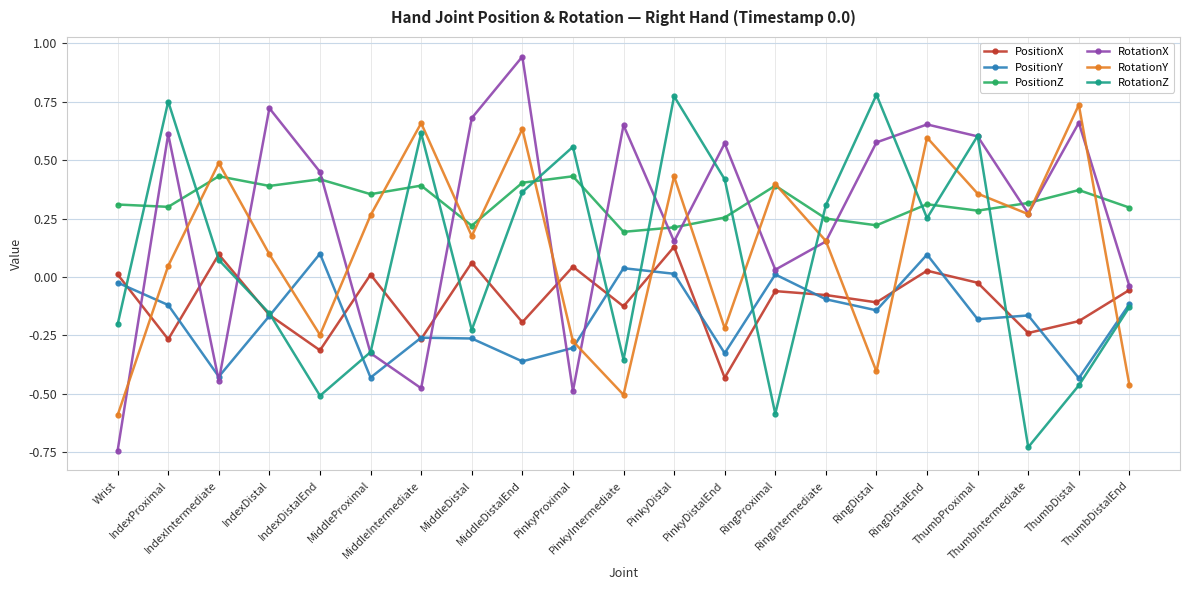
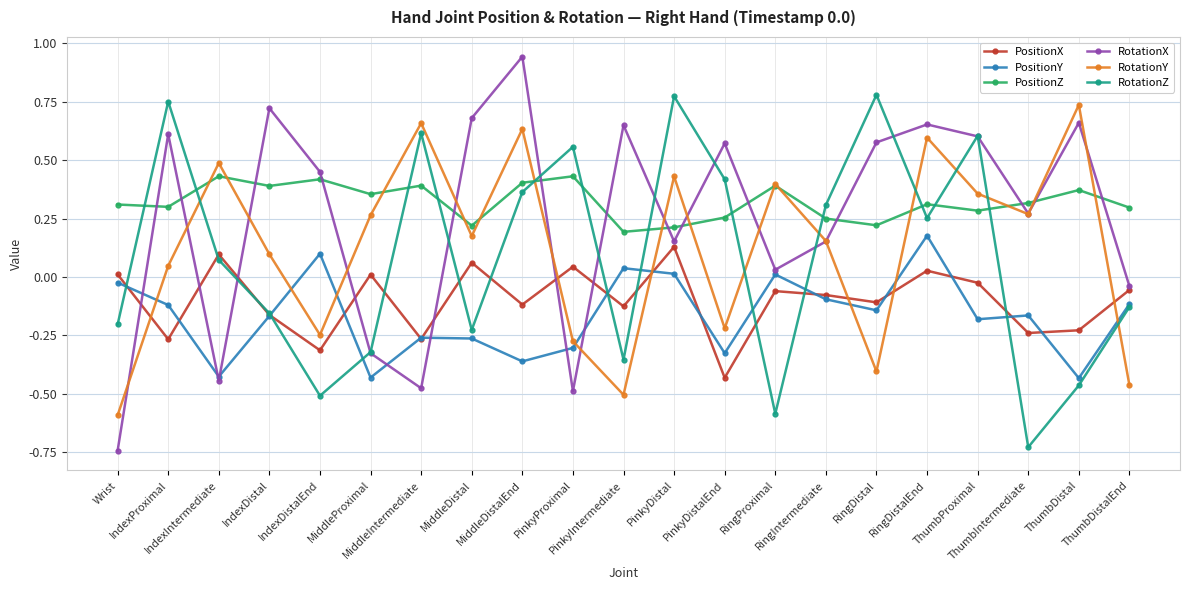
  {
    "PositionX": {
      "Wrist": 0.01,
      "IndexProximal": -0.27,
      "IndexIntermediate": 0.10,
      "IndexDistalEnd": -0.31,
      "MiddleProximal": 0.01,
      "MiddleDistal": 0.06,
-     "MiddleDistalEnd": -0.19,
+     "MiddleDistalEnd": -0.12,
      "PinkyProximal": 0.04,
      "PinkyIntermediate": -0.13,
      "PinkyDistal": 0.13,
      "PinkyDistalEnd": -0.43,
      "RingProximal": -0.06,
      "RingIntermediate": -0.08,
      "RingDistal": -0.11,
      "RingDistalEnd": 0.03,
      "ThumbProximal": -0.02,
      "ThumbIntermediate": -0.24,
-     "ThumbDistal": -0.19,
+     "ThumbDistal": -0.23,
      "ThumbDistalEnd": -0.06
    },
    "PositionY": {
      "Wrist": -0.02,
      "IndexProximal": -0.12,
      "IndexIntermediate": -0.43,
      "IndexDistalEnd": 0.10,
      "MiddleProximal": -0.43,
      "MiddleDistal": -0.26,
      "MiddleDistalEnd": -0.36,
      "PinkyProximal": -0.30,
      "PinkyIntermediate": 0.04,
      "PinkyDistal": 0.01,
      "PinkyDistalEnd": -0.33,
      "RingProximal": 0.01,
      "RingIntermediate": -0.10,
      "RingDistal": -0.14,
-     "RingDistalEnd": 0.10,
+     "RingDistalEnd": 0.18,
      "ThumbProximal": -0.18,
      "ThumbIntermediate": -0.16,
      "ThumbDistal": -0.43,
      "ThumbDistalEnd": -0.12
    },
    "RotationX": {
      "Wrist": -0.74,
      "IndexProximal": 0.61,
      "IndexIntermediate": -0.44,
      "IndexDistal": 0.72,
      "IndexDistalEnd": 0.45,
      "MiddleIntermediate": -0.48,
      "MiddleDistal": 0.68,
      "MiddleDistalEnd": 0.94,
      "PinkyProximal": -0.49,
      "PinkyIntermediate": 0.65,
      "PinkyDistal": 0.15,
      "PinkyDistalEnd": 0.57,
      "RingProximal": 0.03,
      "RingDistal": 0.58,
      "RingDistalEnd": 0.65,
      "ThumbDistal": 0.66,
      "ThumbDistalEnd": -0.04
    },
    "RotationY": {
      "Wrist": -0.59,
      "IndexProximal": 0.05,
      "IndexIntermediate": 0.49,
      "IndexDistal": 0.10,
      "IndexDistalEnd": -0.25,
      "MiddleProximal": 0.26,
      "MiddleIntermediate": 0.66,
      "MiddleDistal": 0.18,
      "MiddleDistalEnd": 0.63,
      "PinkyProximal": -0.28,
      "PinkyIntermediate": -0.50,
      "PinkyDistal": 0.43,
      "PinkyDistalEnd": -0.22,
      "RingDistal": -0.40,
      "RingDistalEnd": 0.60,
      "ThumbProximal": 0.36,
      "ThumbDistal": 0.74,
      "ThumbDistalEnd": -0.46
    }
  }
